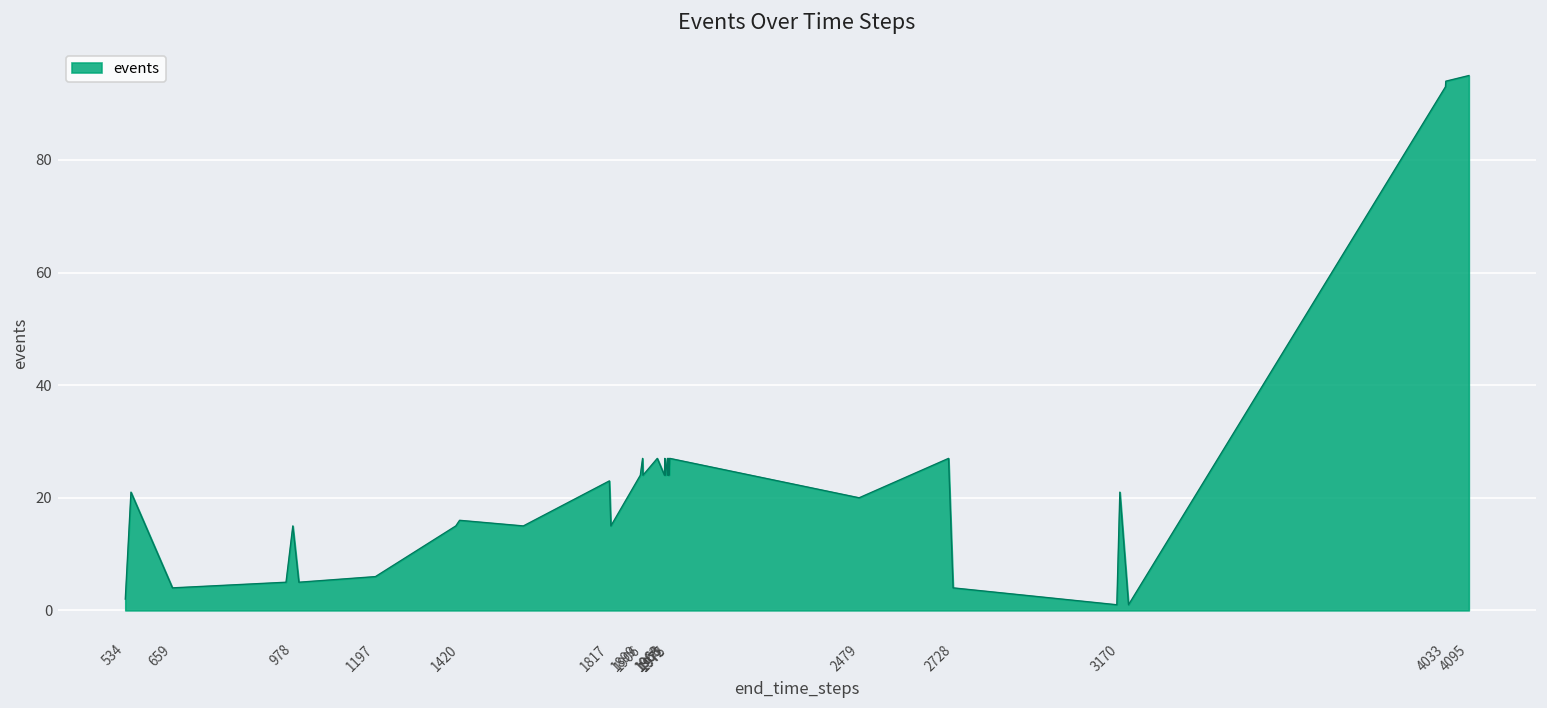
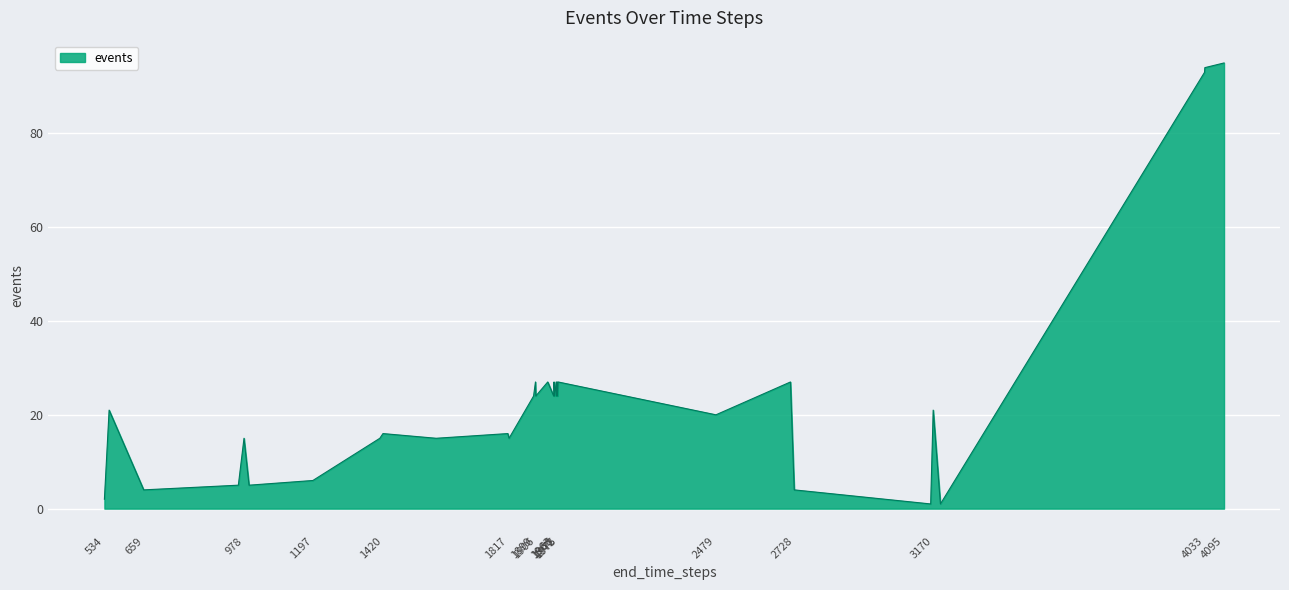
  {
    "534": 2,
    "659": 4,
    "978": 15,
    "1197": 6,
    "1420": 16,
-   "1817": 23,
+   "1817": 16,
    "1899": 24,
    "1906": 24,
    "1963": 24,
    "1966": 24,
    "1972": 24,
    "1975": 24,
    "2479": 20,
    "2728": 4,
    "3170": 21,
    "4033": 93,
    "4095": 95
  }
